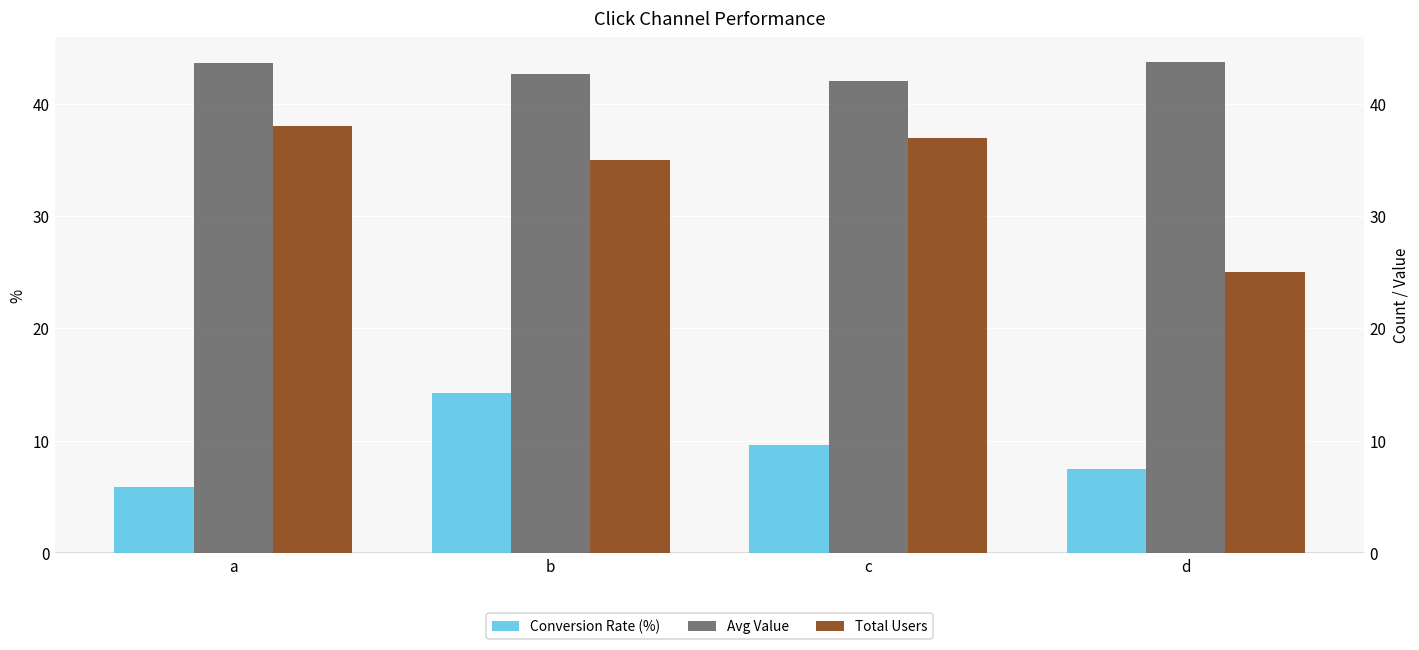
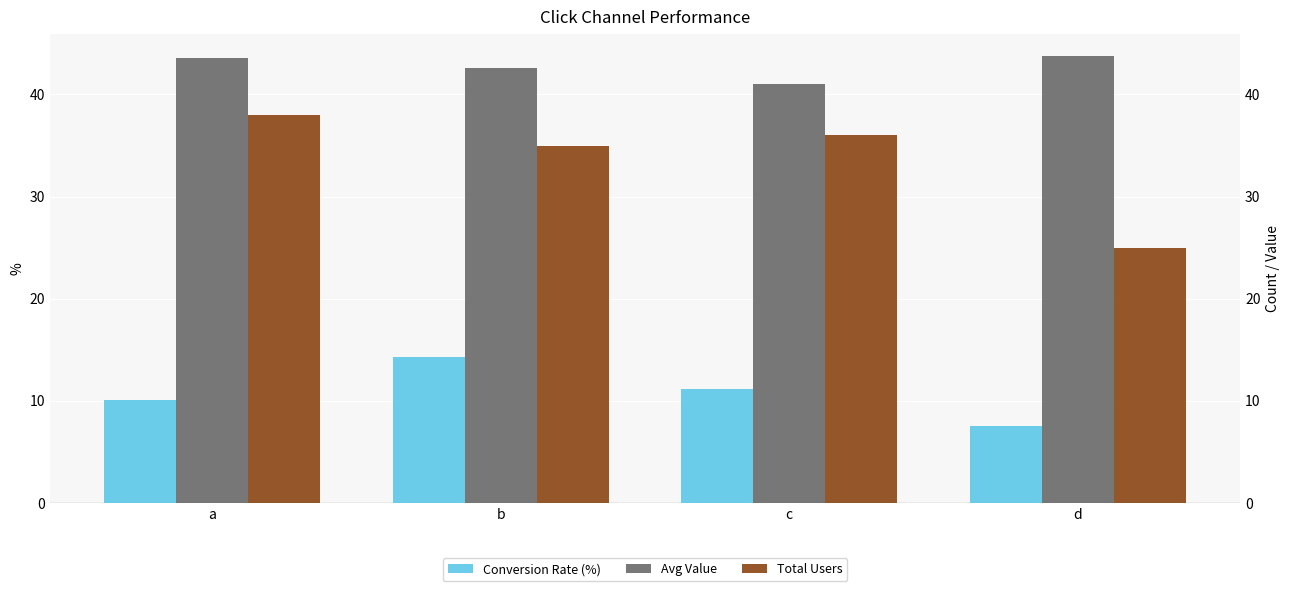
  {
    "Conversion Rate (%)": {
-     "a": 5.9,
+     "a": 10.1,
      "b": 14.3,
-     "c": 9.6,
+     "c": 11.1,
      "d": 7.5
    },
    "Avg Value": {
      "a": 43.6,
      "b": 42.6,
-     "c": 42,
+     "c": 41,
      "d": 43.8
    },
    "Total Users": {
      "a": 38,
      "b": 35,
-     "c": 37,
+     "c": 36,
      "d": 25
    }
  }
